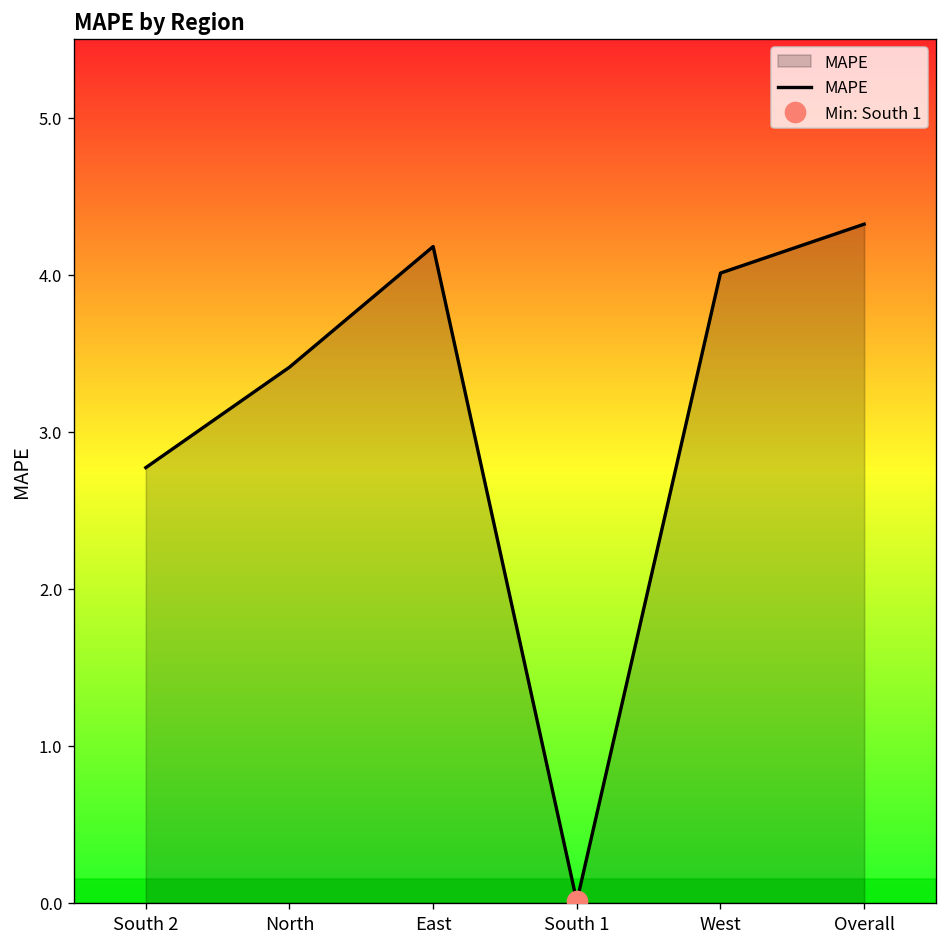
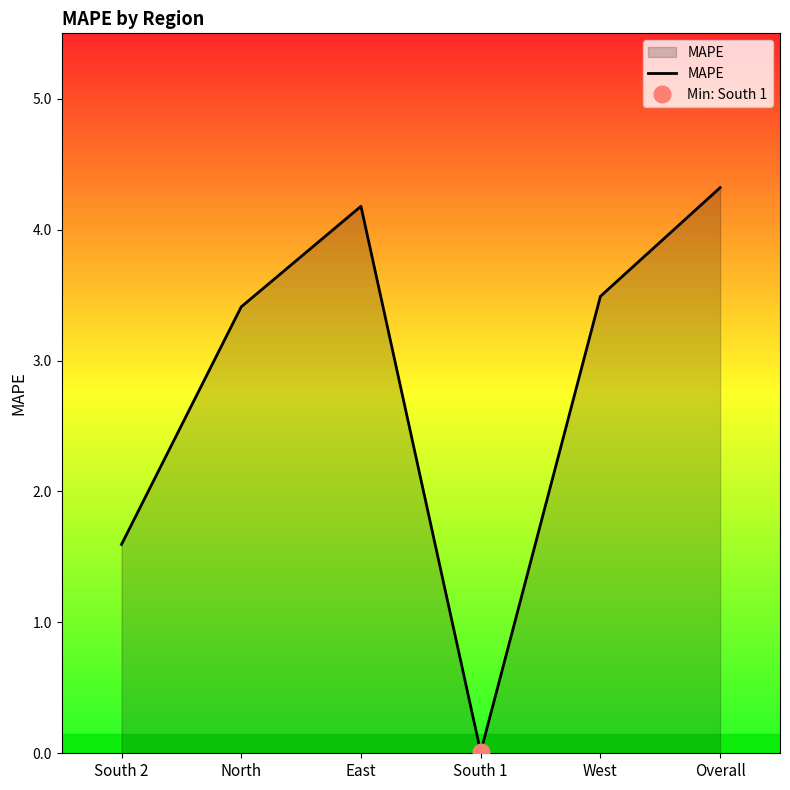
  {
    "MAPE": {
-     "South 2": 2.77,
+     "South 2": 1.60,
      "North": 3.41,
      "East": 4.18,
-     "West": 4.01,
+     "West": 3.49,
      "Overall": 4.32
    }
  }
